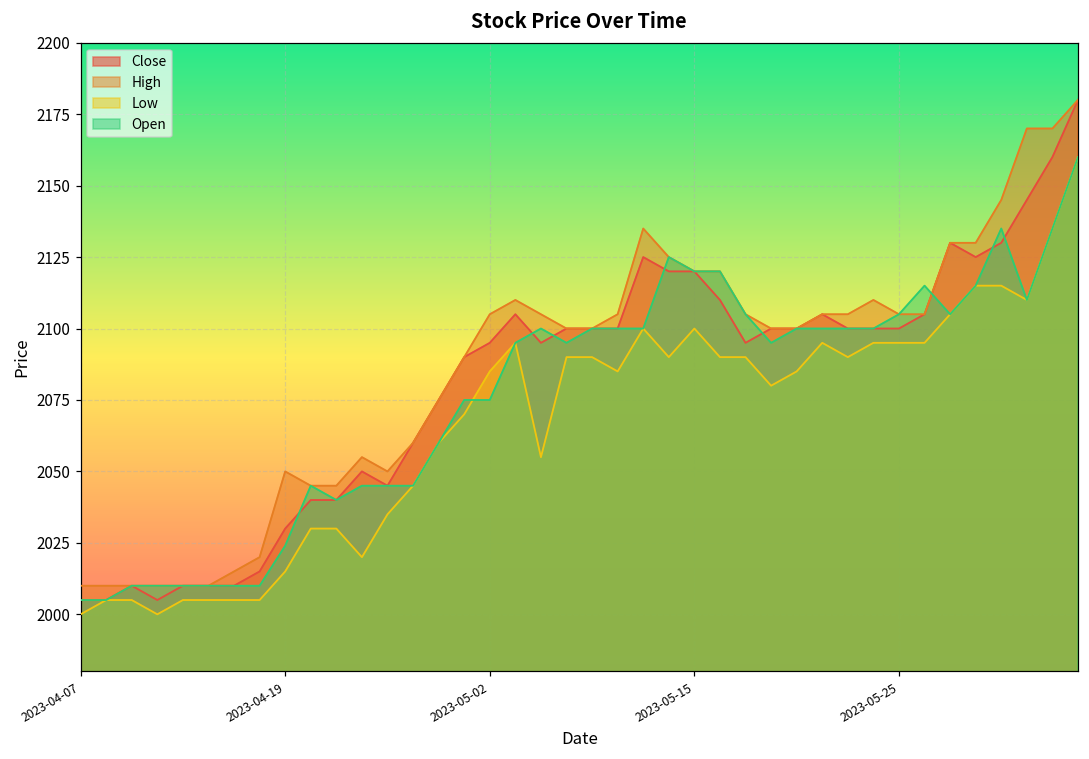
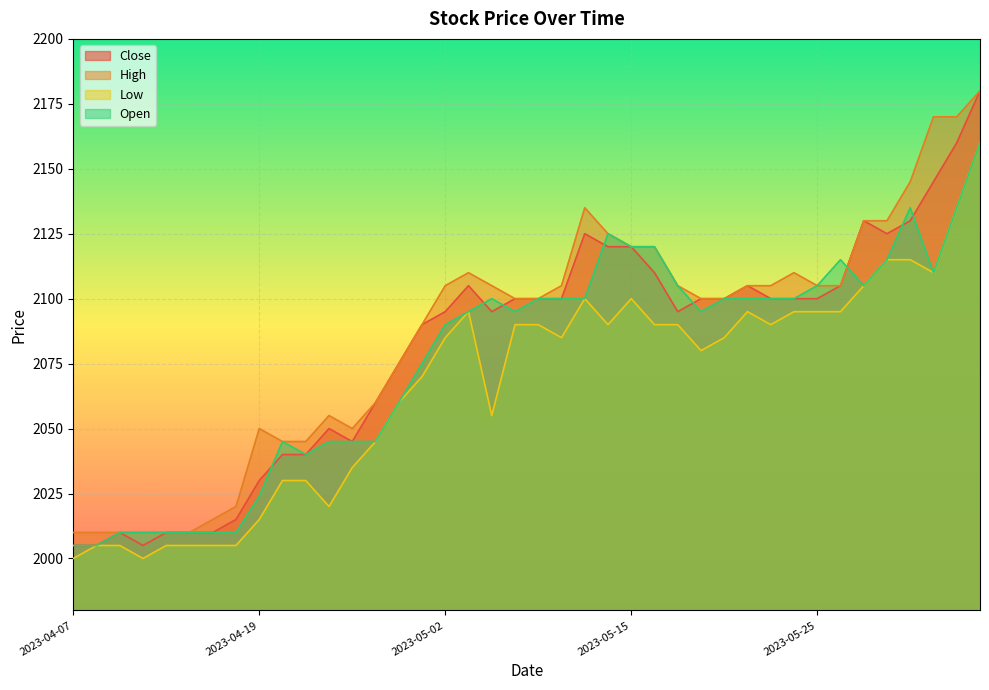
  {
    "Open": {
      "2023-04-19": 2024,
-     "2023-05-02": 2075
+     "2023-05-02": 2090
    }
  }
